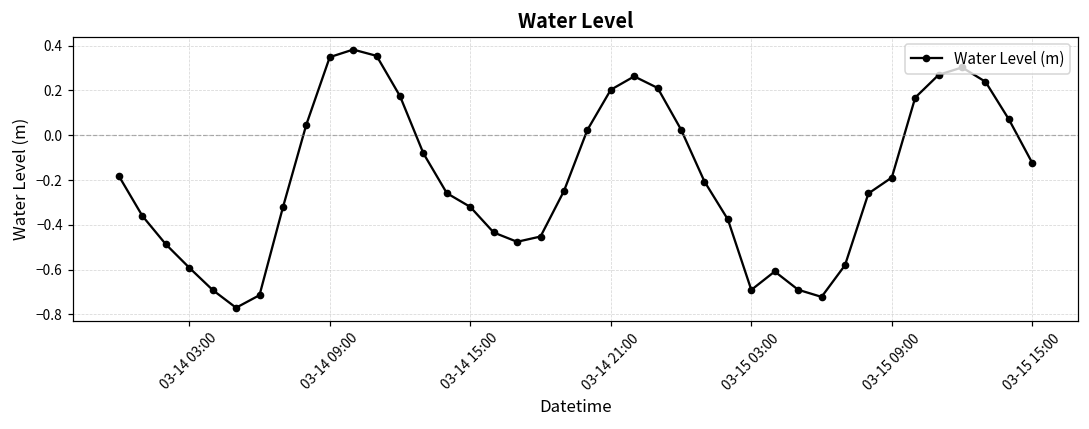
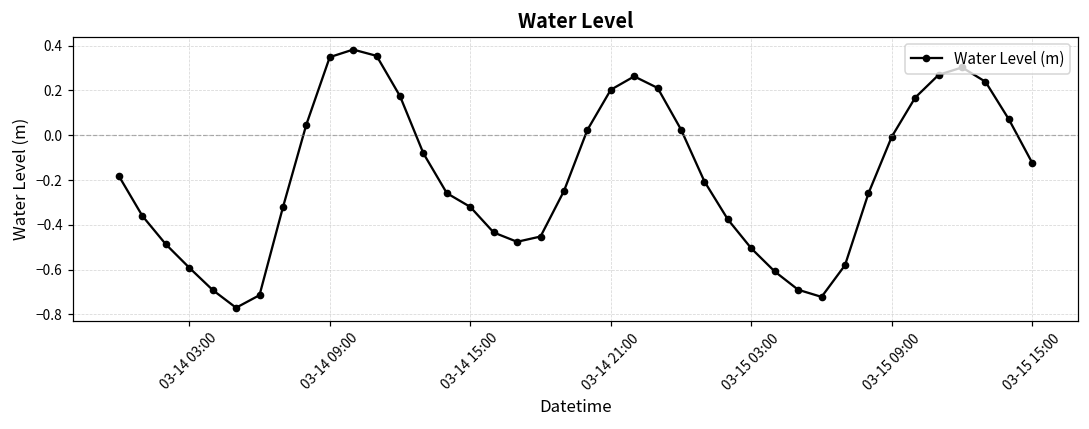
  {
    "03-14 03:00": -0.59,
    "03-14 09:00": 0.35,
    "03-14 15:00": -0.32,
    "03-14 21:00": 0.20,
-   "03-15 03:00": -0.69,
-   "03-15 09:00": -0.19,
+   "03-15 03:00": -0.51,
+   "03-15 09:00": -0.01,
    "03-15 15:00": -0.12
  }
